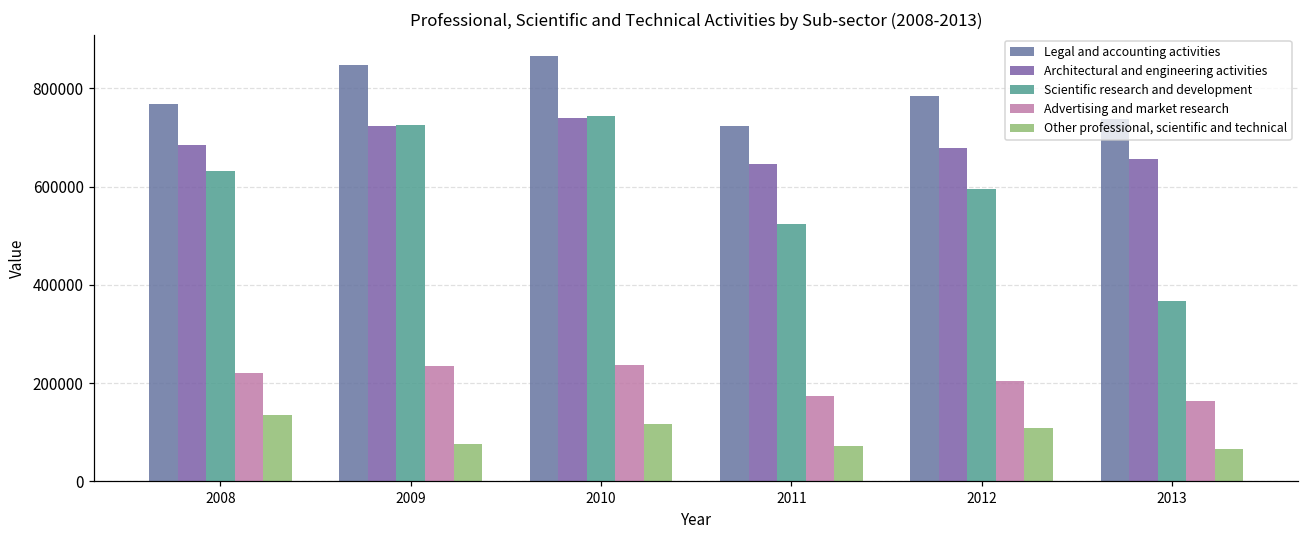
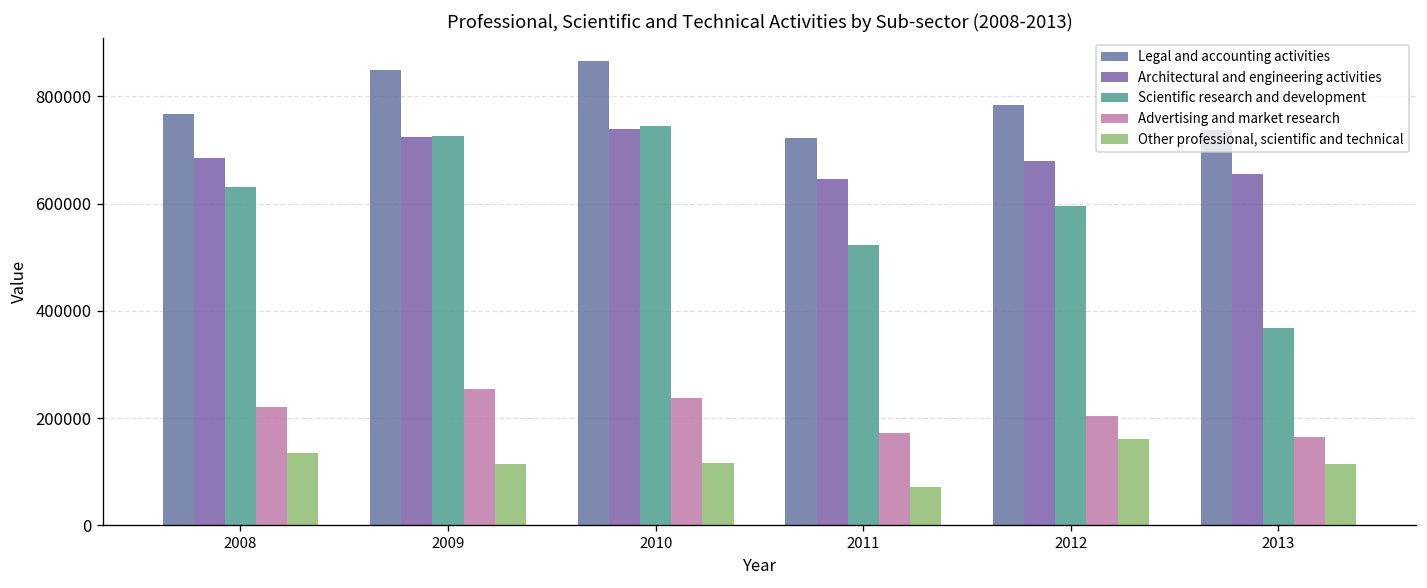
  {
    "Advertising and market research": {
      "2008": 220000,
-     "2009": 230000,
+     "2009": 250000,
      "2010": 240000,
      "2011": 170000,
      "2012": 200000,
      "2013": 160000
    },
    "Other professional, scientific and technical": {
      "2008": 140000,
-     "2009": 80000,
+     "2009": 110000,
      "2010": 120000,
      "2011": 70000,
-     "2012": 110000,
-     "2013": 70000
+     "2012": 160000,
+     "2013": 110000
    }
  }
